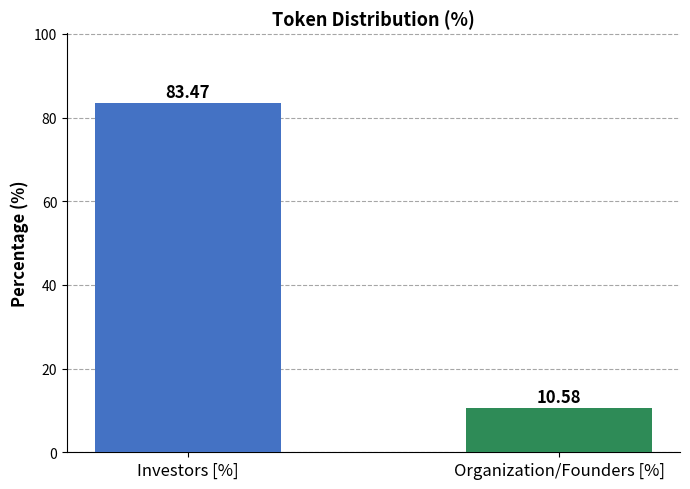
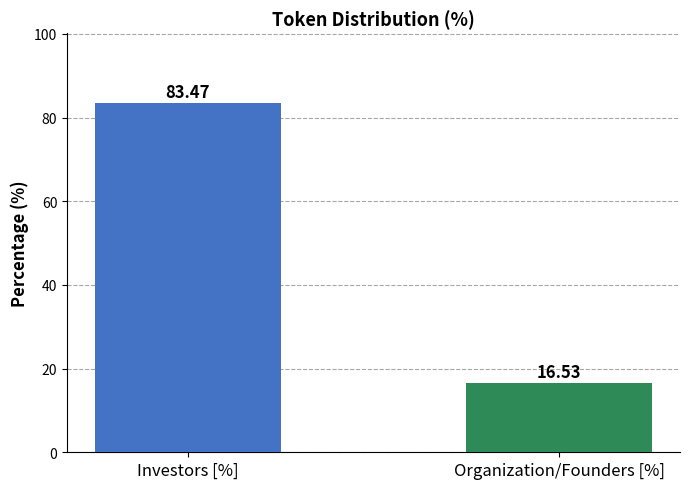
  {
    "Investors [%]": 83.47,
-   "Organization/Founders [%]": 10.58
+   "Organization/Founders [%]": 16.53
  }
